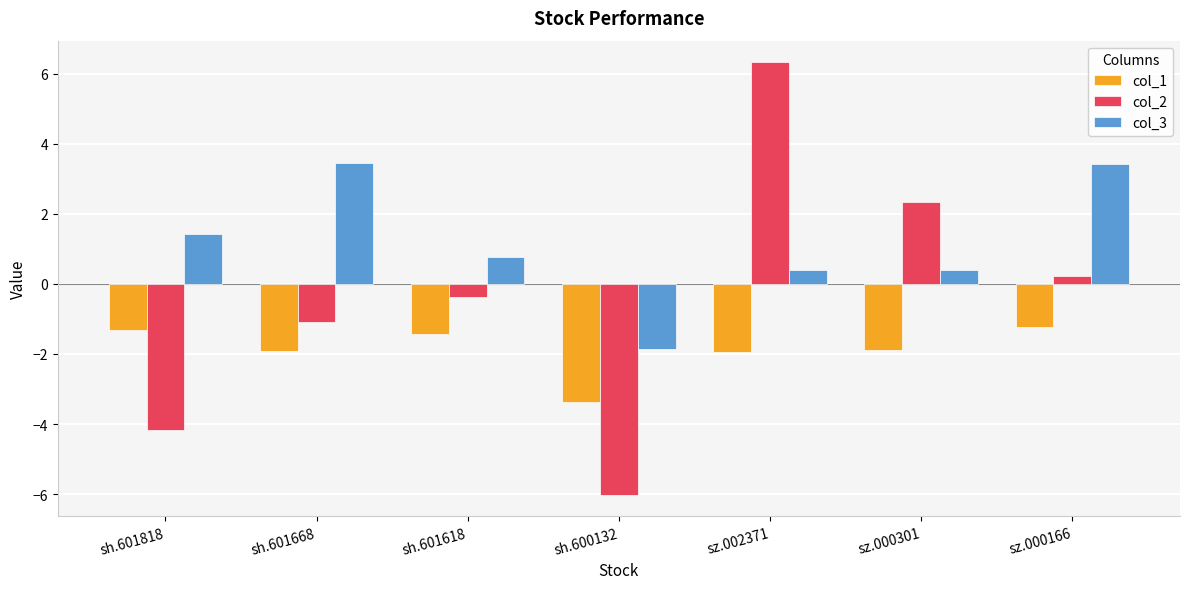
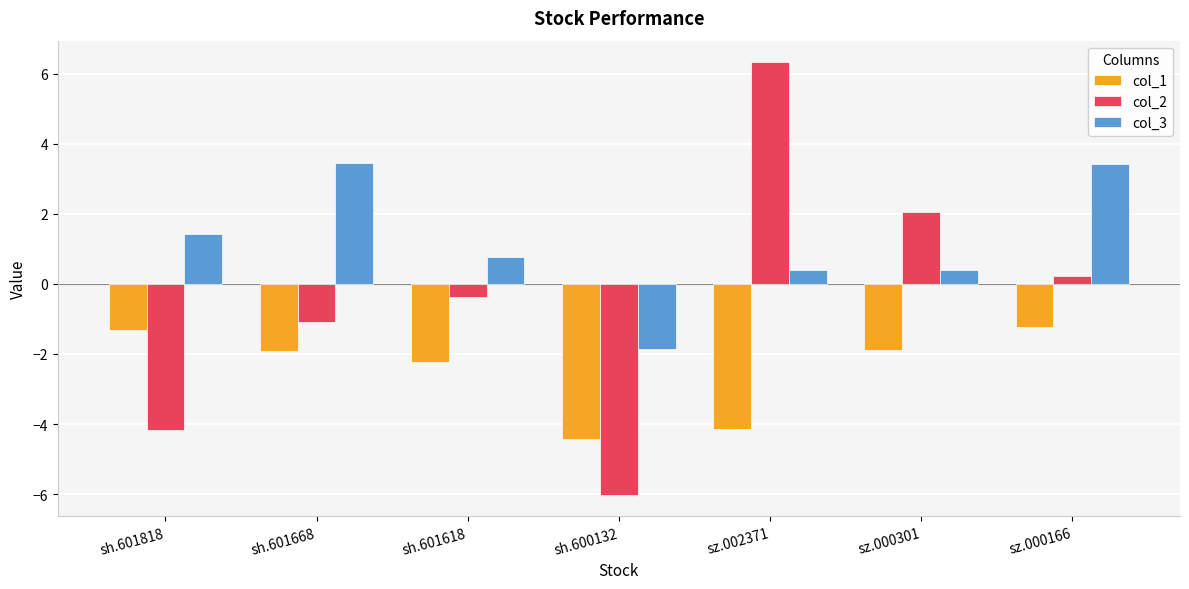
  {
    "col_1": {
      "sh.601818": -1.3,
      "sh.601668": -1.9,
-     "sh.601618": -1.4,
-     "sh.600132": -3.4,
-     "sz.002371": -1.9,
+     "sh.601618": -2.2,
+     "sh.600132": -4.4,
+     "sz.002371": -4.1,
      "sz.000301": -1.9,
      "sz.000166": -1.2
    },
    "col_2": {
      "sh.601818": -4.2,
      "sh.601668": -1.1,
      "sh.601618": -0.4,
      "sh.600132": -6.0,
      "sz.002371": 6.3,
-     "sz.000301": 2.3,
+     "sz.000301": 2.1,
      "sz.000166": 0.2
    },
    "col_3": {
      "sh.601818": 1.4,
      "sh.601668": 3.4,
      "sh.601618": 0.8,
      "sh.600132": -1.9,
      "sz.002371": 0.4,
      "sz.000301": 0.4,
      "sz.000166": 3.4
    }
  }
